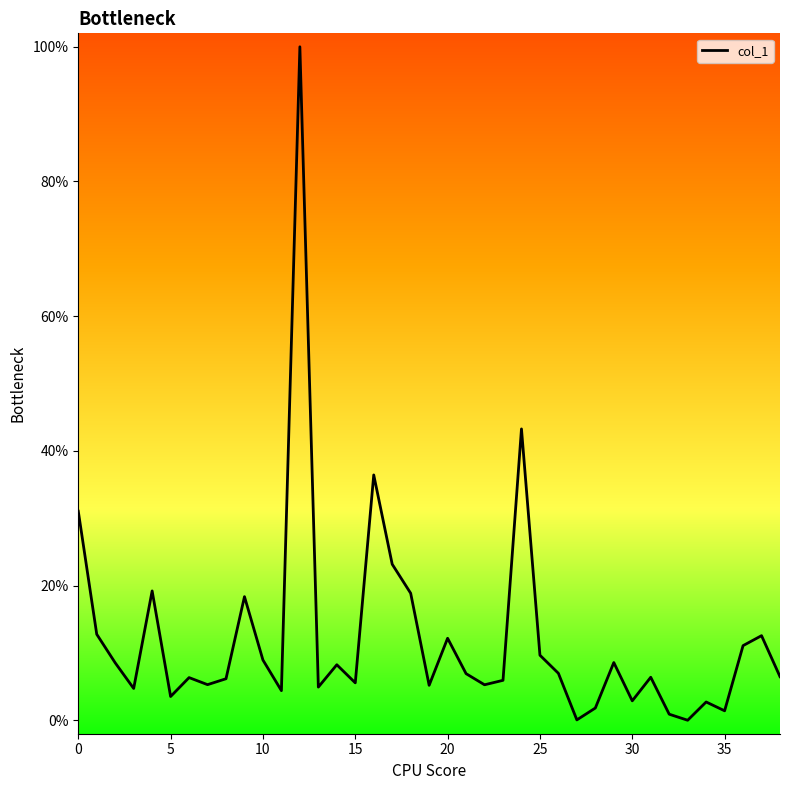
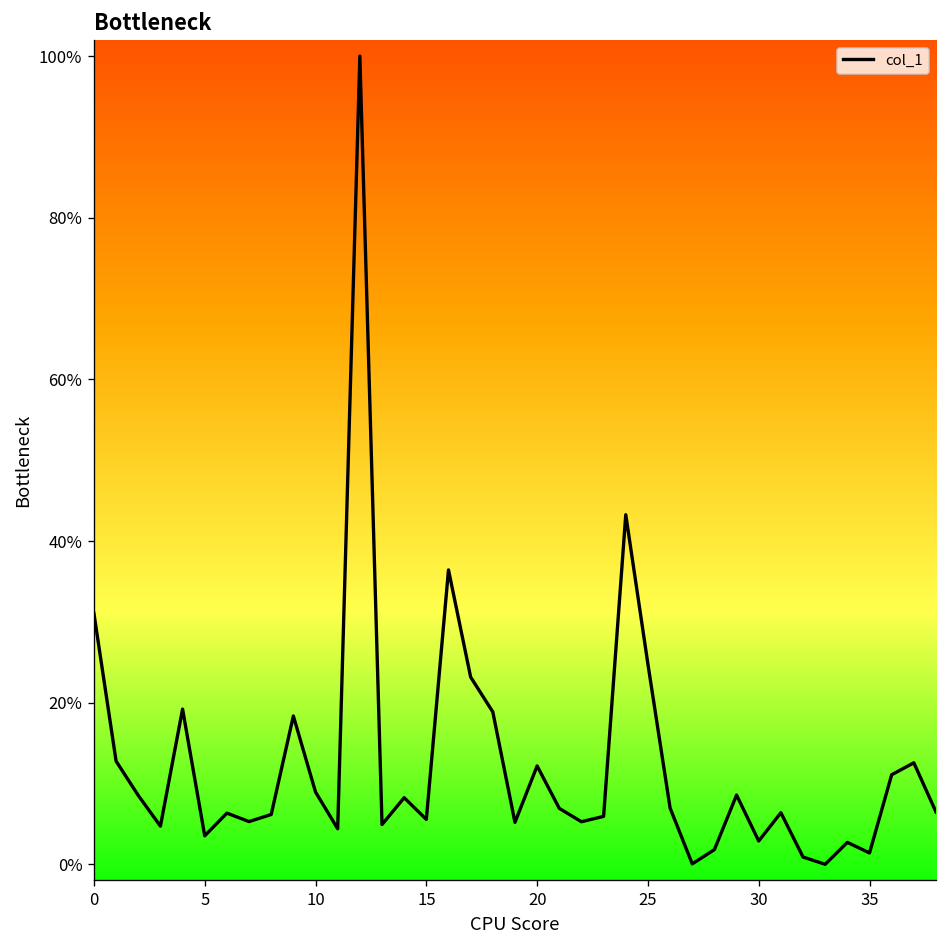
  {
    "0": "31%",
    "5": "4%",
    "10": "9%",
    "15": "6%",
    "20": "12%",
-   "25": "10%",
+   "25": "25%",
    "30": "3%",
    "35": "1%"
  }
